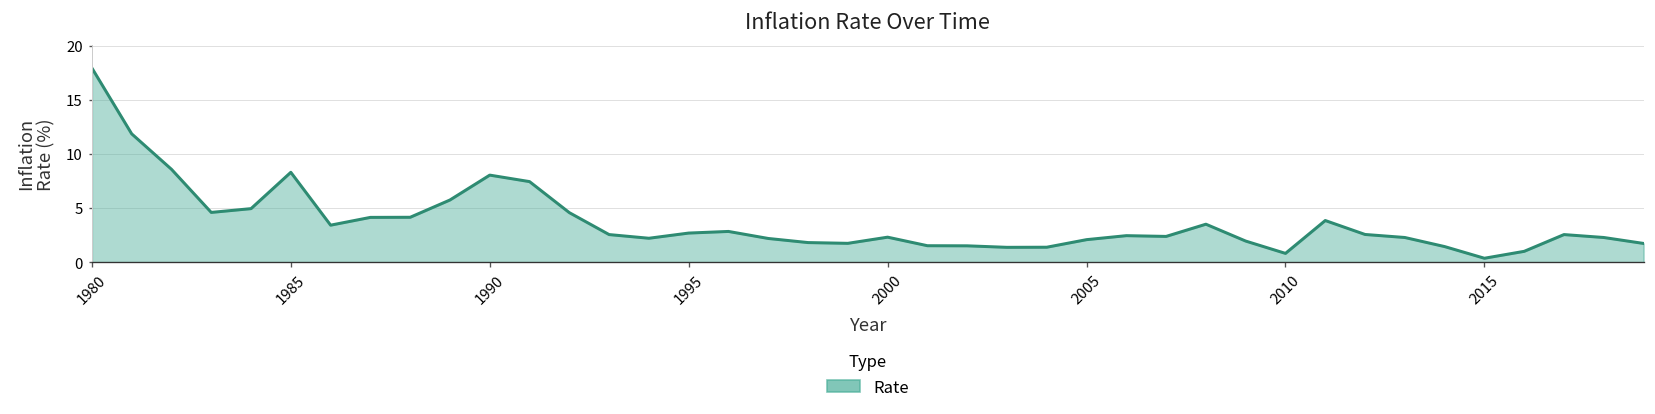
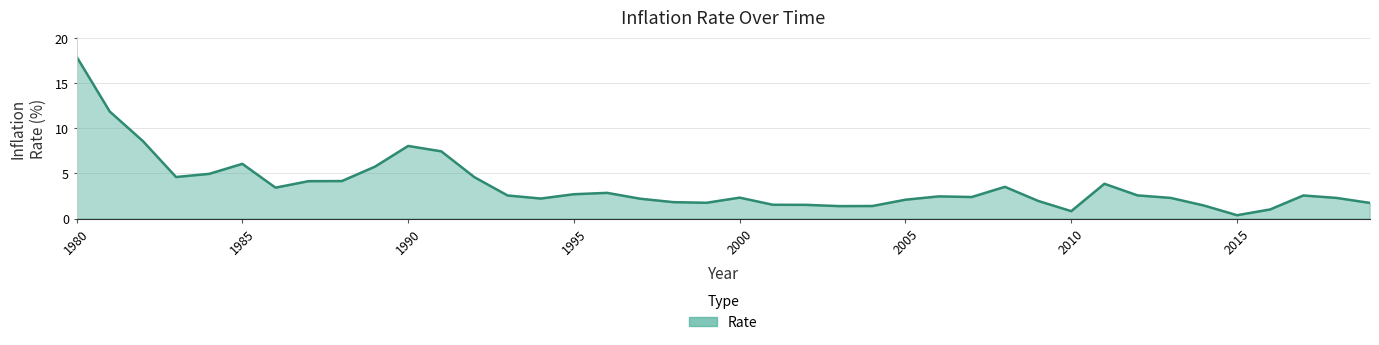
  {
    "1980": 18,
-   "1985": 8,
+   "1985": 6,
    "1990": 8,
    "1995": 3,
    "2000": 2,
    "2005": 2,
    "2010": 1,
    "2015": 0
  }
